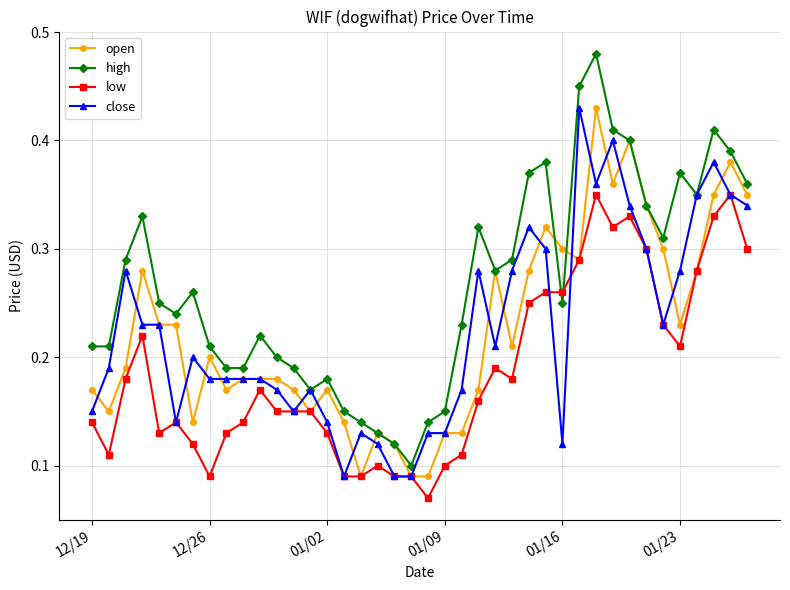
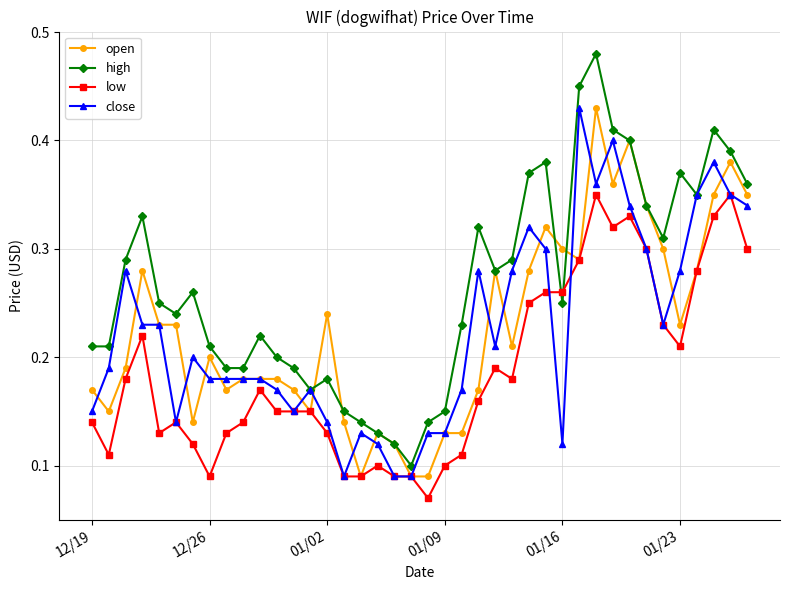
  {
    "open": {
      "12/19": 0.17,
      "12/26": 0.20,
-     "01/02": 0.17,
+     "01/02": 0.24,
      "01/16": 0.30,
      "01/23": 0.23
    },
    "high": {
      "12/19": 0.21,
      "12/26": 0.21,
      "01/02": 0.18,
      "01/09": 0.15,
      "01/16": 0.25,
      "01/23": 0.37
    },
    "low": {
      "12/19": 0.14,
      "12/26": 0.09,
      "01/02": 0.13,
      "01/09": 0.10,
      "01/16": 0.26,
      "01/23": 0.21
    },
    "close": {
      "12/19": 0.15,
      "12/26": 0.18,
      "01/02": 0.14,
      "01/16": 0.12,
      "01/23": 0.28
    }
  }
